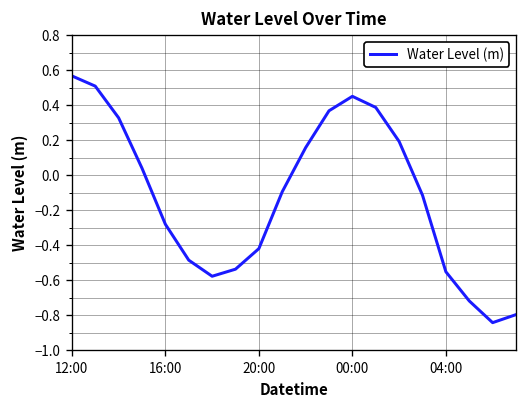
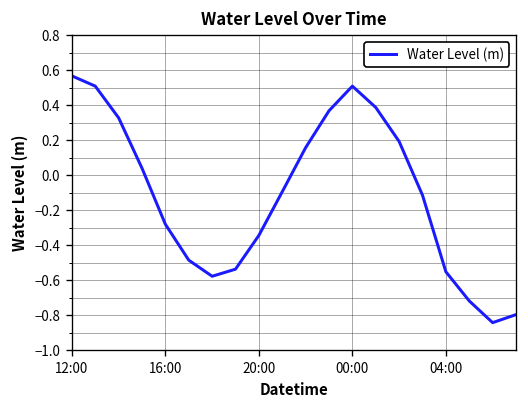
  {
    "12:00": 0.57,
    "16:00": -0.28,
-   "20:00": -0.42,
-   "00:00": 0.45,
+   "20:00": -0.34,
+   "00:00": 0.51,
    "04:00": -0.55
  }
